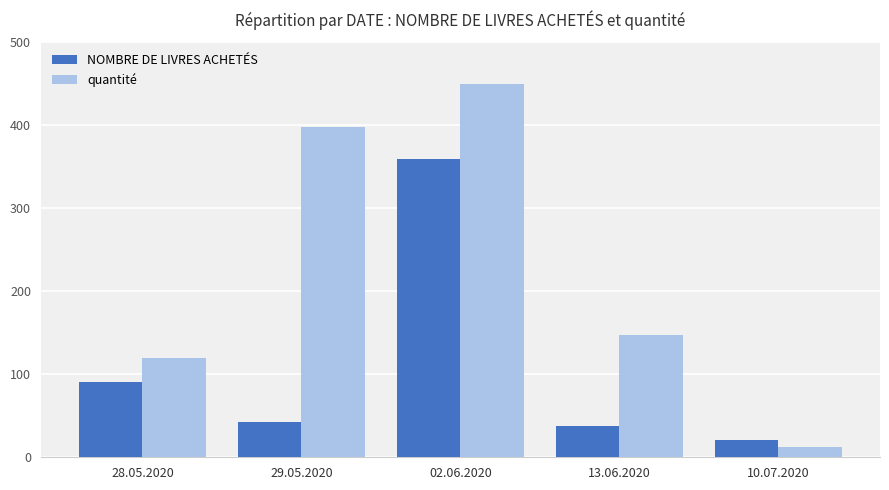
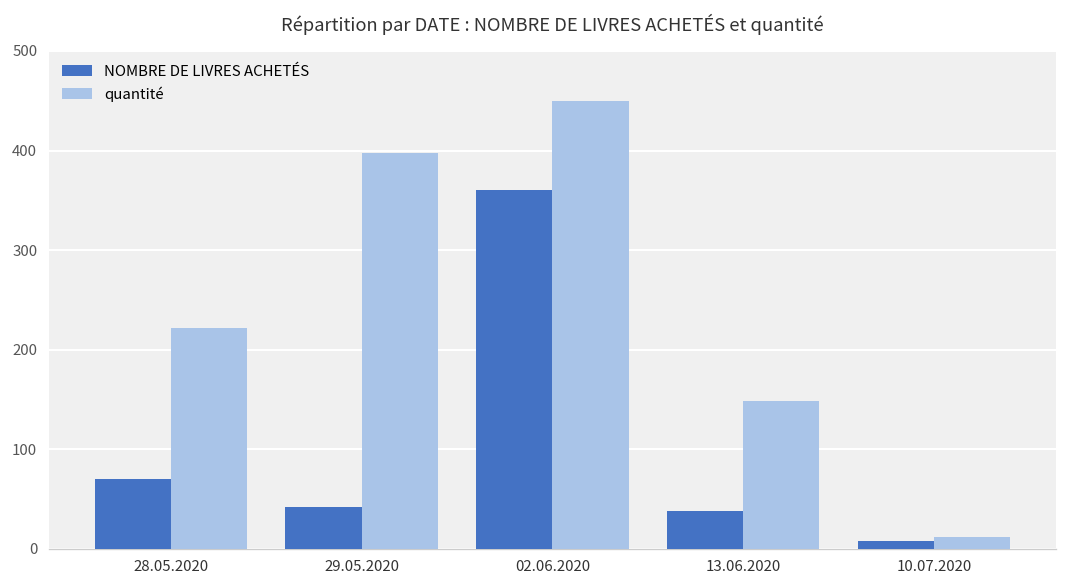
  {
    "NOMBRE DE LIVRES ACHETÉS": {
-     "28.05.2020": 90,
+     "28.05.2020": 70,
      "29.05.2020": 40,
      "02.06.2020": 360,
      "13.06.2020": 40,
-     "10.07.2020": 20
+     "10.07.2020": 10
    },
    "quantité": {
-     "28.05.2020": 120,
+     "28.05.2020": 220,
      "29.05.2020": 400,
      "02.06.2020": 450,
      "13.06.2020": 150,
      "10.07.2020": 10
    }
  }
